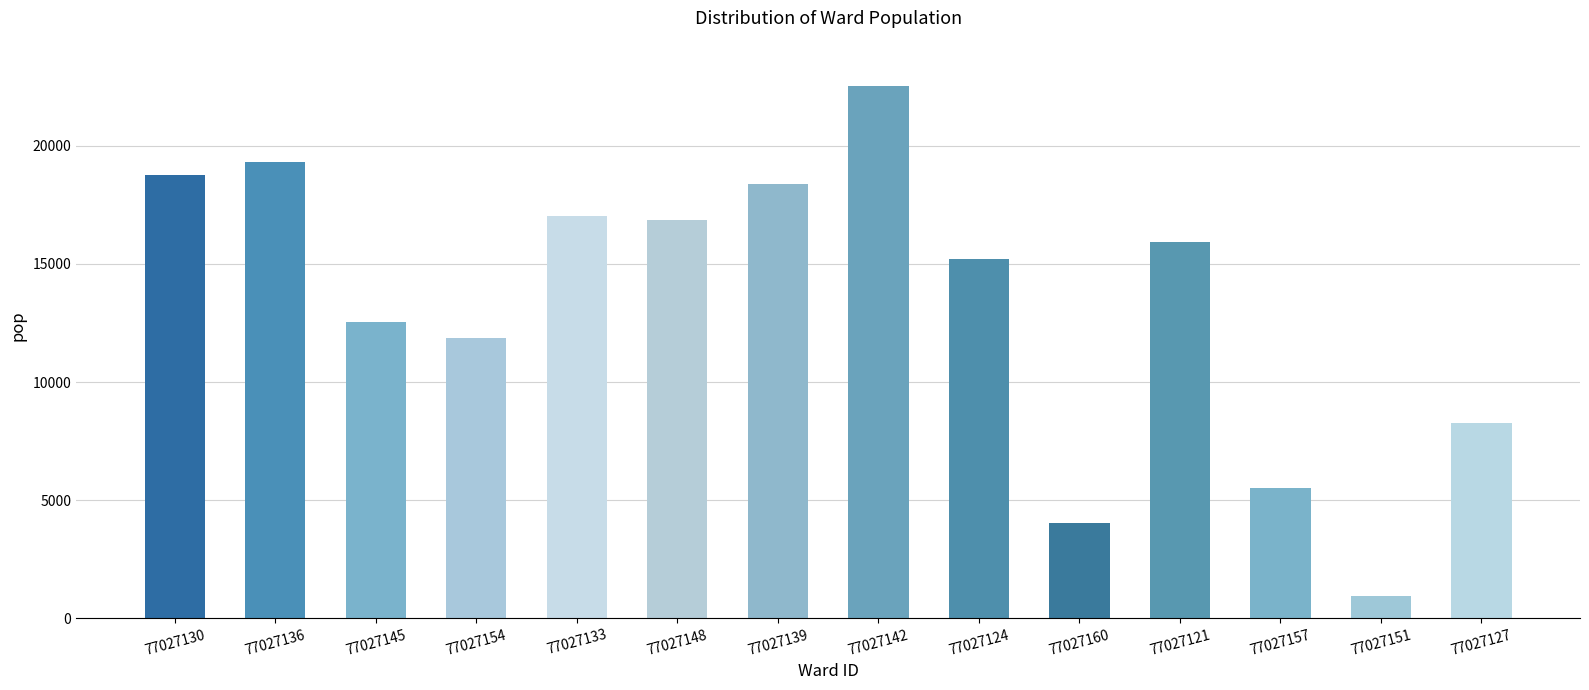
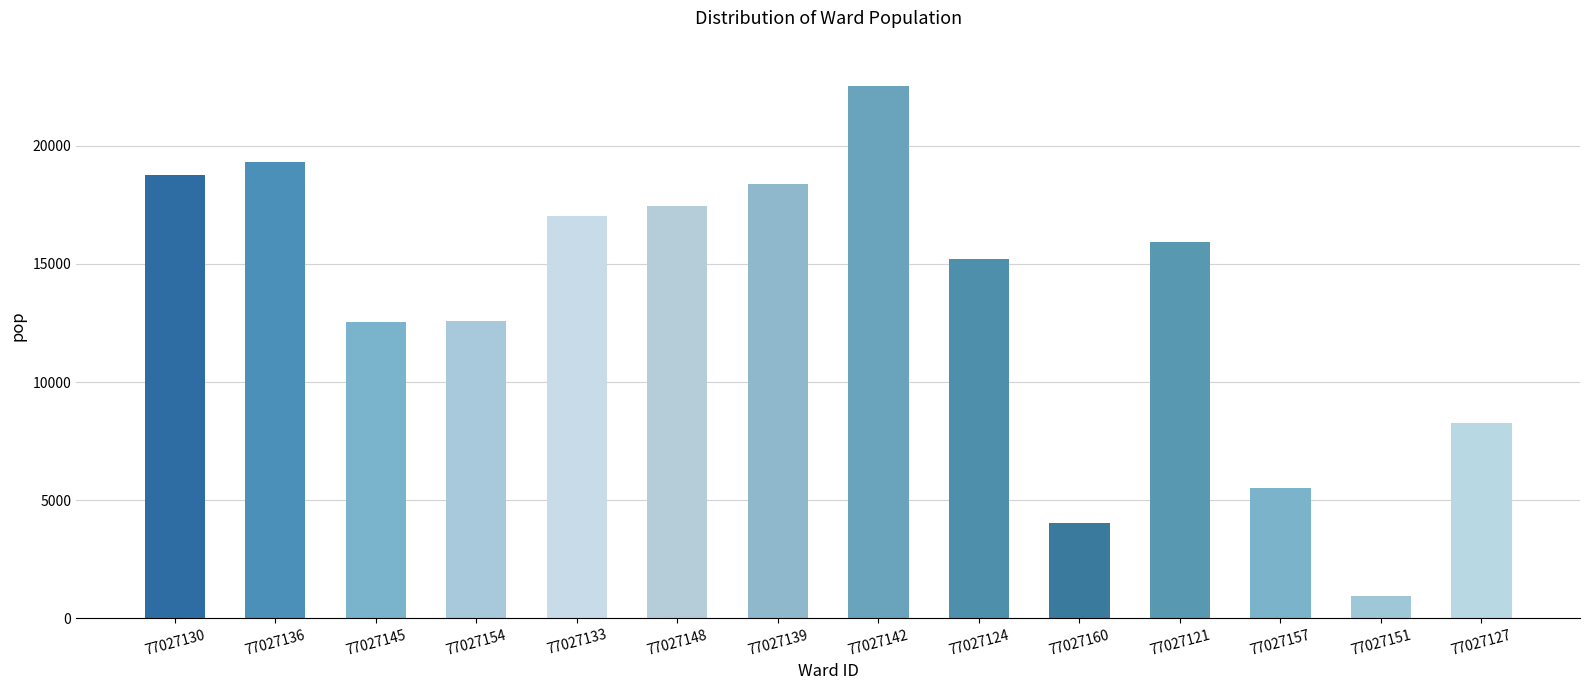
  {
    "77027130": 18800,
    "77027136": 19300,
    "77027145": 12500,
-   "77027154": 11900,
+   "77027154": 12600,
    "77027133": 17000,
-   "77027148": 16900,
+   "77027148": 17500,
    "77027139": 18400,
    "77027142": 22500,
    "77027124": 15200,
    "77027160": 4000,
    "77027121": 15900,
    "77027157": 5500,
    "77027151": 900,
    "77027127": 8300
  }
